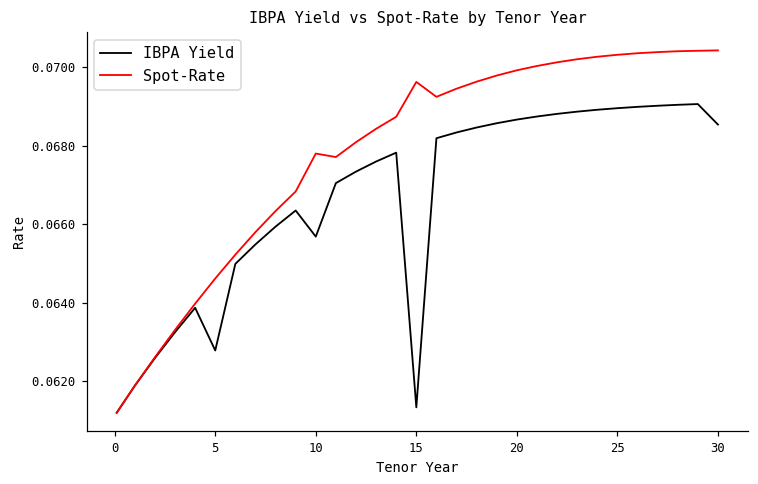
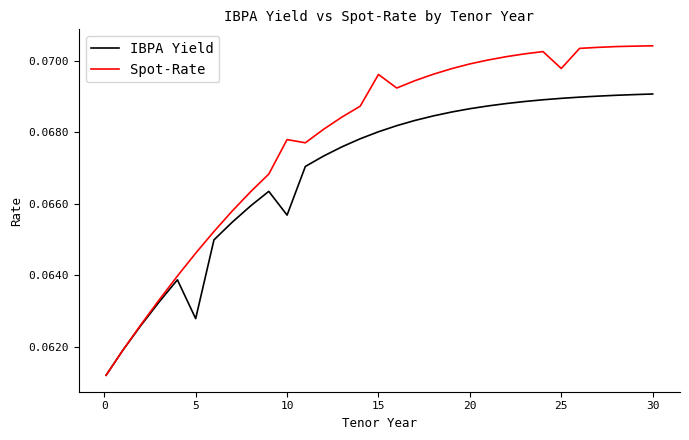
  {
    "IBPA Yield": {
      "5": 0.0628,
      "10": 0.0657,
-     "15": 0.0613,
+     "15": 0.0680,
      "20": 0.0687,
      "25": 0.0690,
-     "30": 0.0685
+     "30": 0.0691
    },
    "Spot-Rate": {
      "5": 0.0646,
      "10": 0.0678,
      "15": 0.0696,
      "20": 0.0699,
-     "25": 0.0703,
+     "25": 0.0698,
      "30": 0.0704
    }
  }
